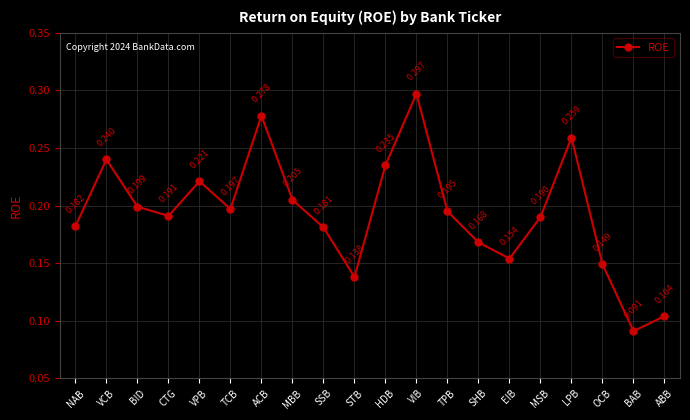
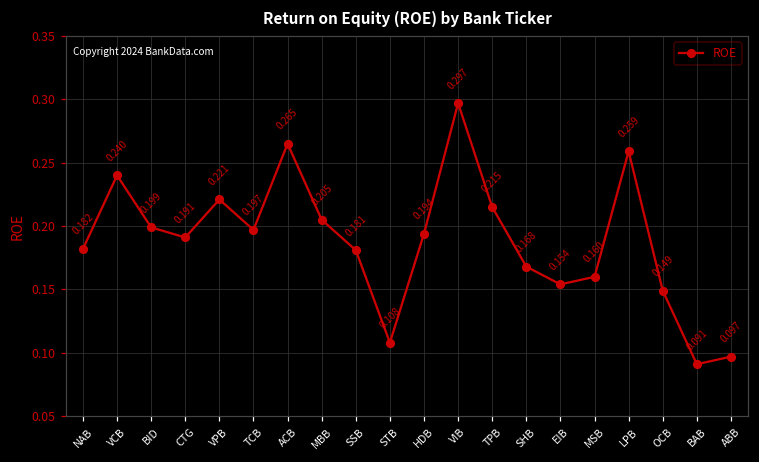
  {
    "NAB": 0.182,
    "VCB": 0.240,
    "BID": 0.199,
    "CTG": 0.191,
    "VPB": 0.221,
    "TCB": 0.197,
-   "ACB": 0.278,
+   "ACB": 0.265,
    "MBB": 0.205,
    "SSB": 0.181,
-   "STB": 0.138,
-   "HDB": 0.235,
+   "STB": 0.108,
+   "HDB": 0.194,
    "VIB": 0.297,
-   "TPB": 0.195,
+   "TPB": 0.215,
    "SHB": 0.168,
    "EIB": 0.154,
-   "MSB": 0.190,
+   "MSB": 0.160,
    "LPB": 0.259,
    "OCB": 0.149,
    "BAB": 0.091,
-   "ABB": 0.104
+   "ABB": 0.097
  }
